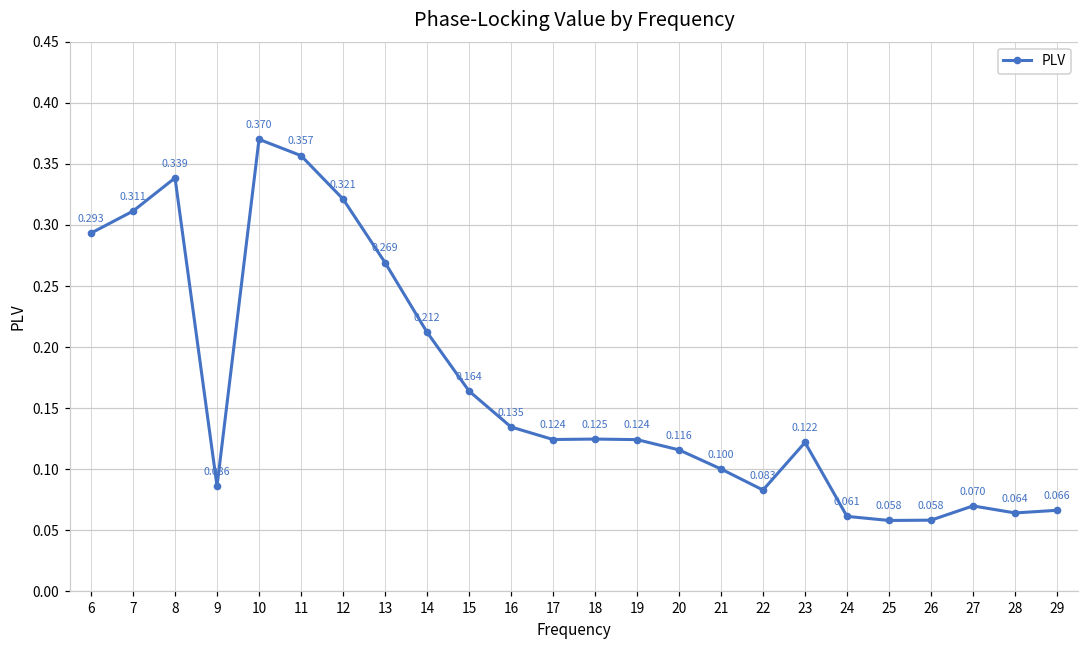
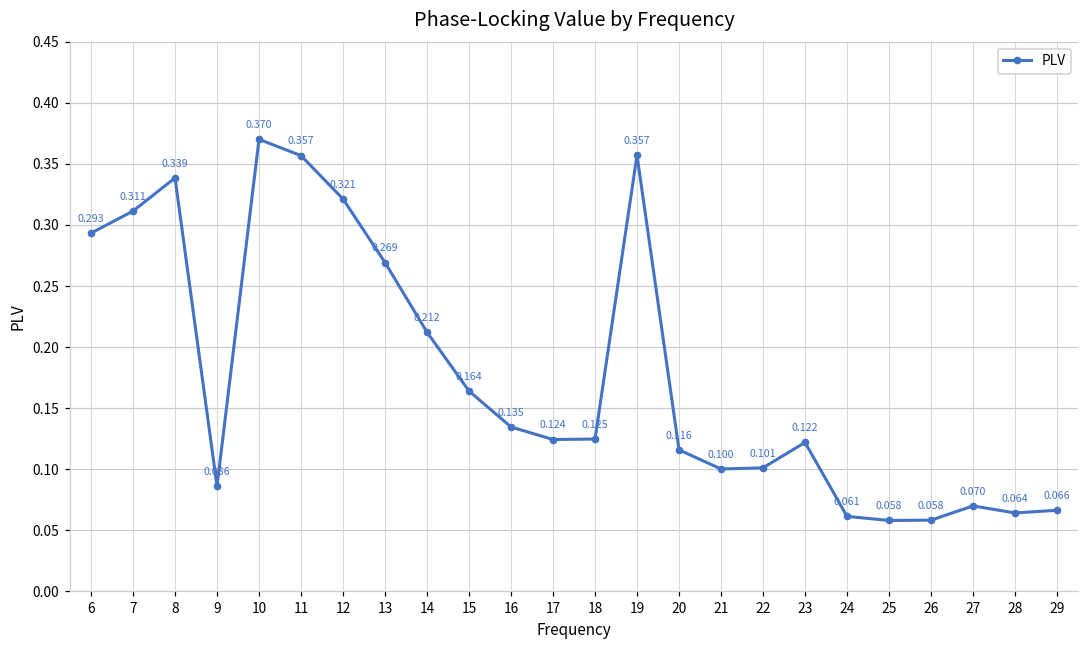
  {
    "6": 0.293,
    "7": 0.311,
    "8": 0.339,
    "9": 0.086,
    "10": 0.370,
    "11": 0.357,
    "12": 0.321,
    "13": 0.269,
    "14": 0.212,
    "15": 0.164,
    "16": 0.135,
    "17": 0.124,
    "18": 0.125,
-   "19": 0.124,
+   "19": 0.357,
    "20": 0.116,
    "21": 0.100,
-   "22": 0.083,
+   "22": 0.101,
    "23": 0.122,
    "24": 0.061,
    "25": 0.058,
    "26": 0.058,
    "27": 0.070,
    "28": 0.064,
    "29": 0.066
  }
